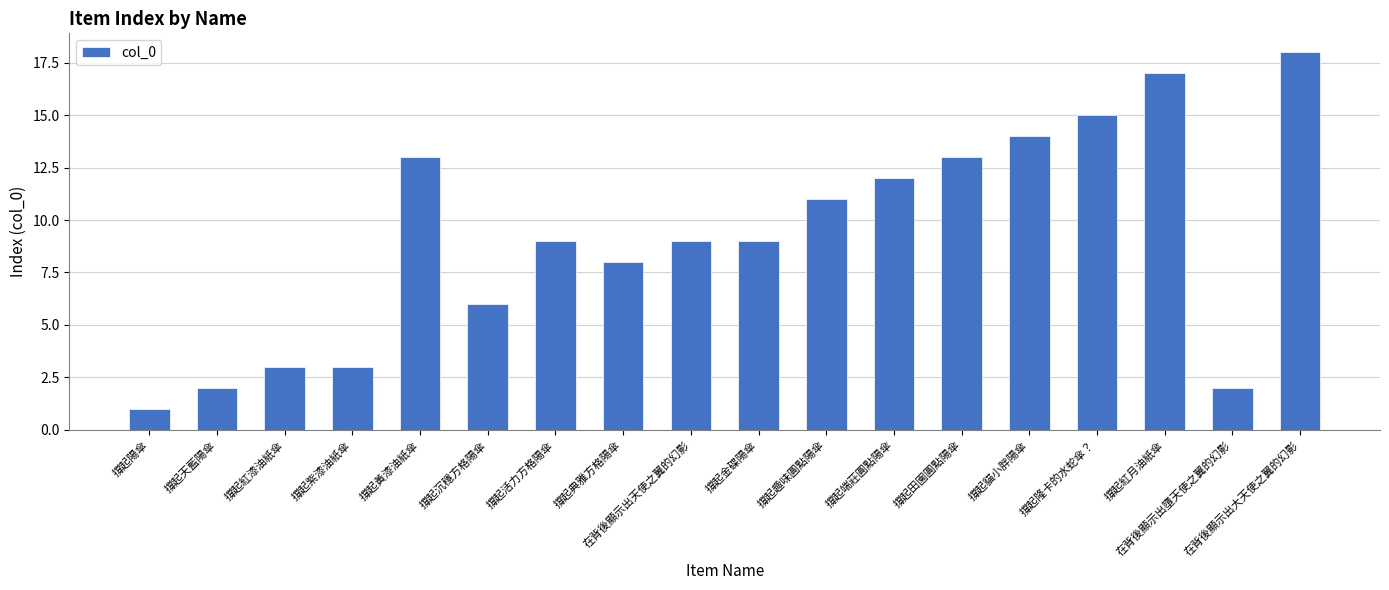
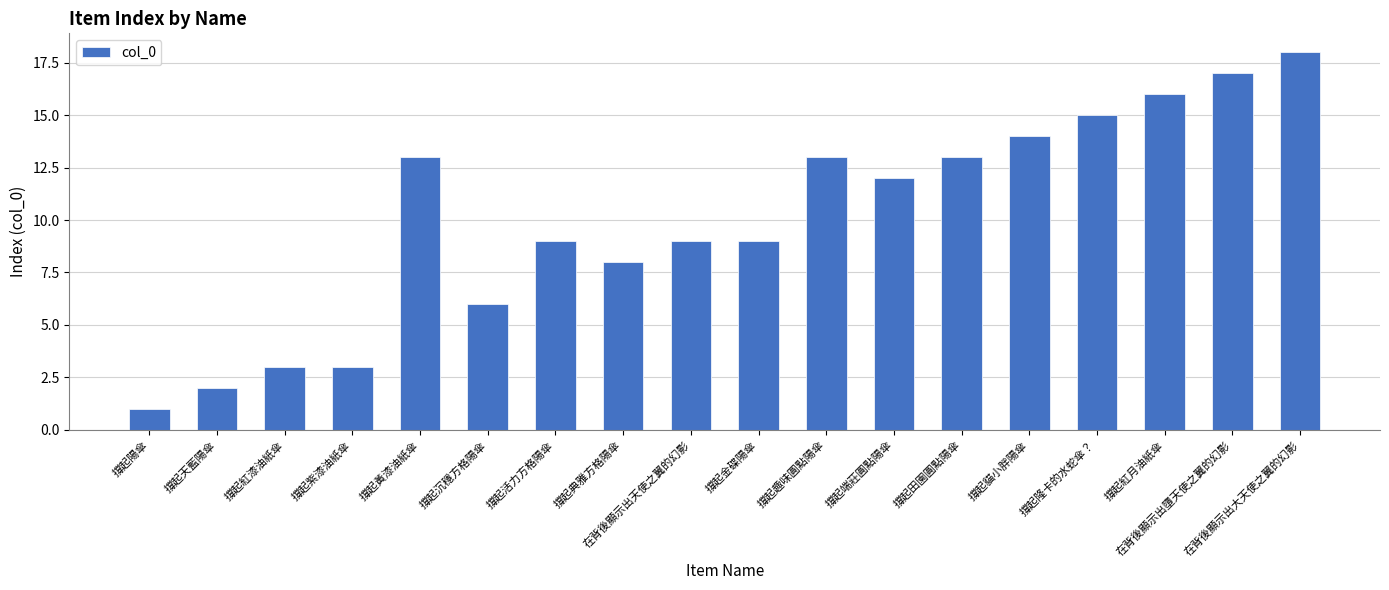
  {
    "撐起陽傘": 1,
    "撐起天藍陽傘": 2,
    "撐起紅漆油紙傘": 3,
    "撐起紫漆油紙傘": 3,
    "撐起黃漆油紙傘": 13,
    "撐起沉穩方格陽傘": 6,
    "撐起活力方格陽傘": 9,
    "撐起典雅方格陽傘": 8,
    "在背後顯示出天使之翼的幻影": 9,
    "撐起金碟陽傘": 9,
-   "撐起趣味圓點陽傘": 11,
+   "撐起趣味圓點陽傘": 13,
    "撐起端莊圓點陽傘": 12,
    "撐起田園圓點陽傘": 13,
    "撐起貓小胖陽傘": 14,
    "撐起隆卡的水蛇傘？": 15,
-   "撐起紅月油紙傘": 17,
-   "在背後顯示出墮天使之翼的幻影": 2,
+   "撐起紅月油紙傘": 16,
+   "在背後顯示出墮天使之翼的幻影": 17,
    "在背後顯示出大天使之翼的幻影": 18
  }
